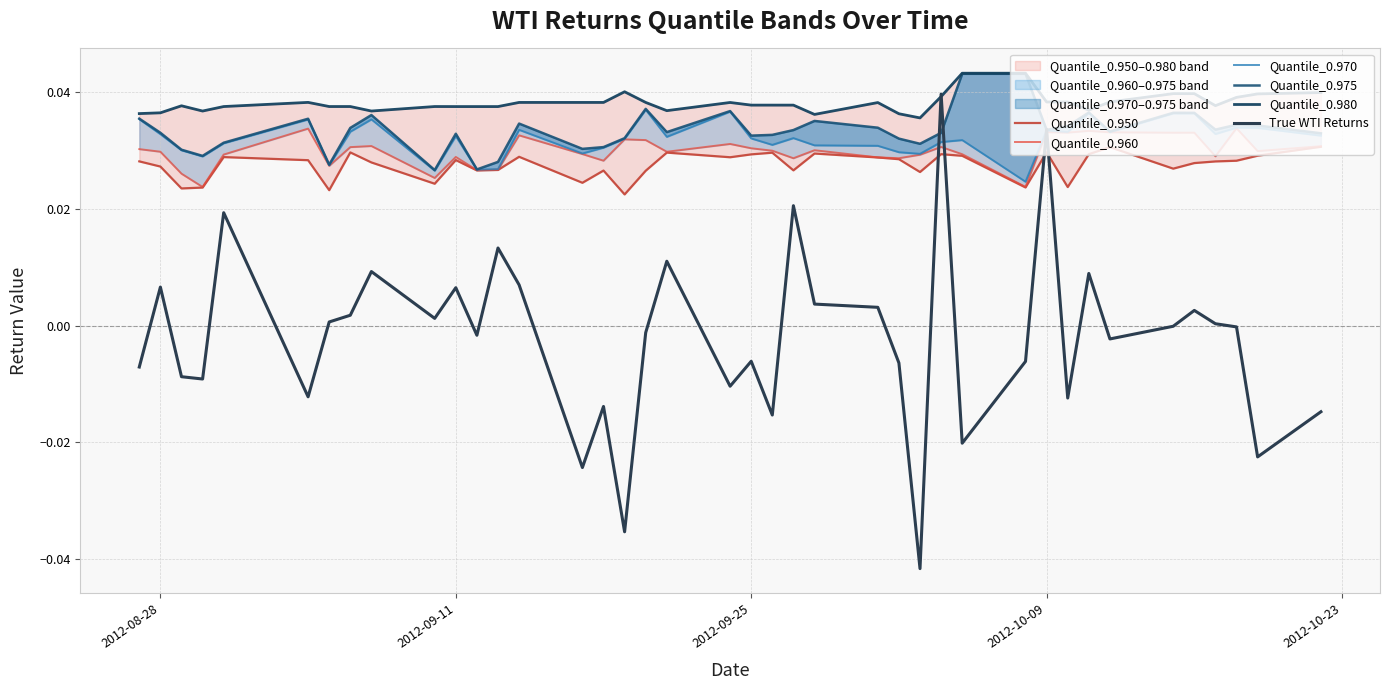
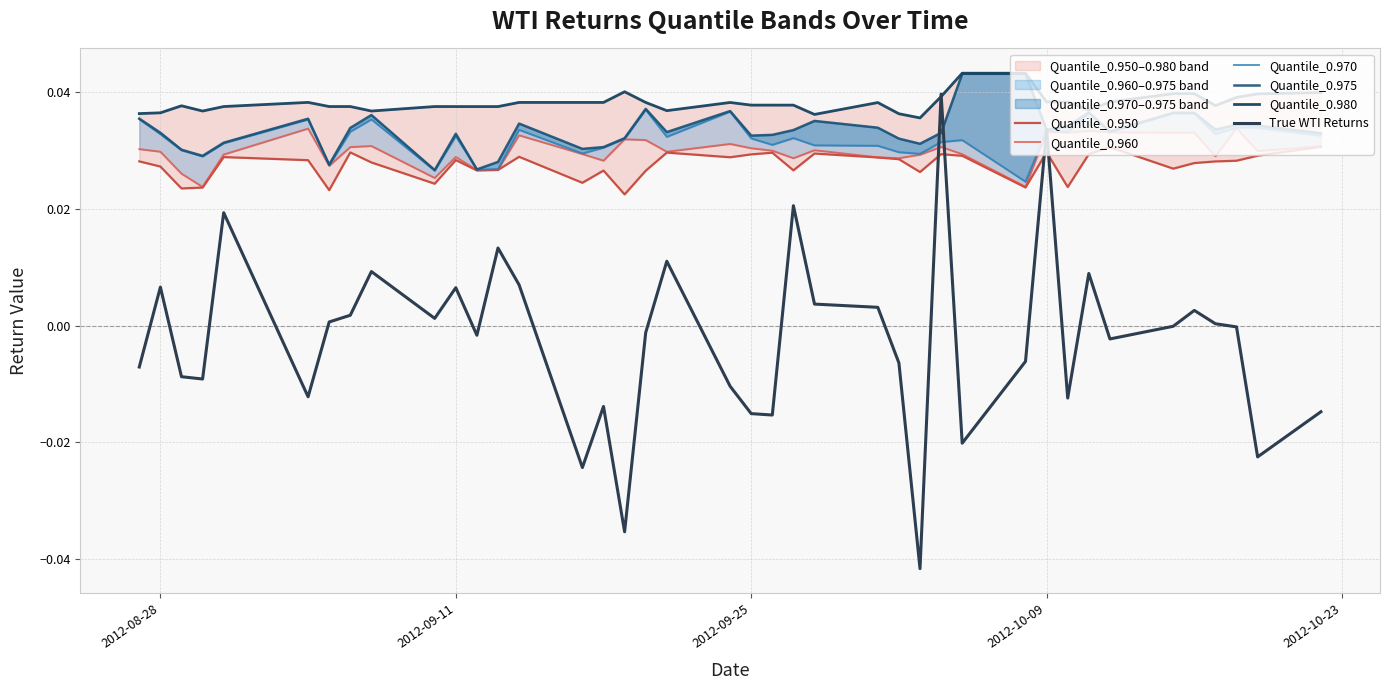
  {
    "True WTI Returns": {
      "2012-08-28": 0.007,
      "2012-09-11": 0.007,
-     "2012-09-25": -0.006
+     "2012-09-25": -0.015
    }
  }
